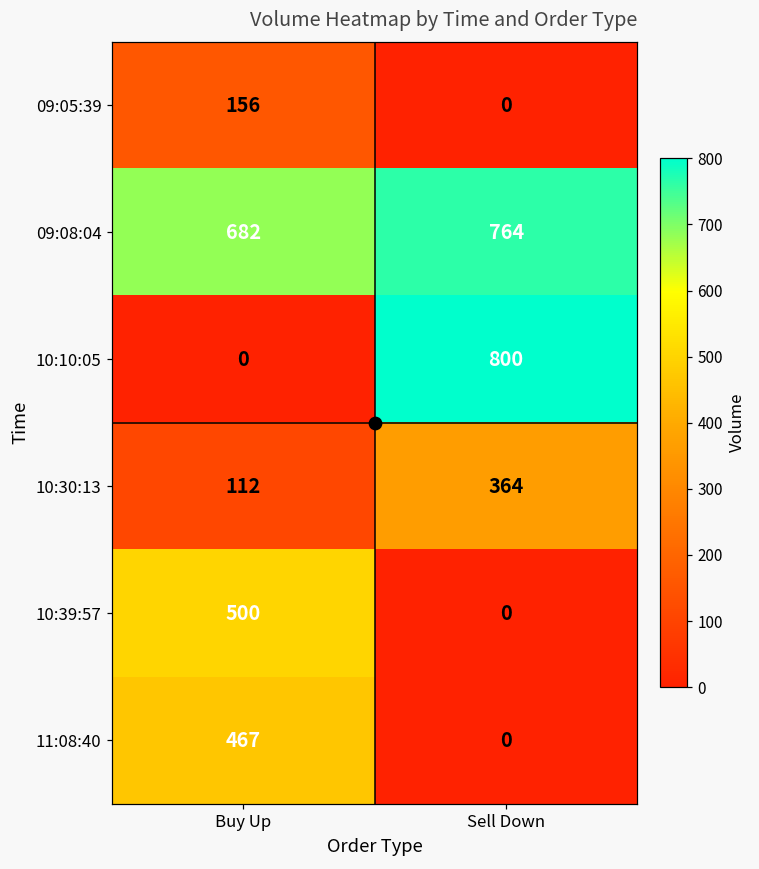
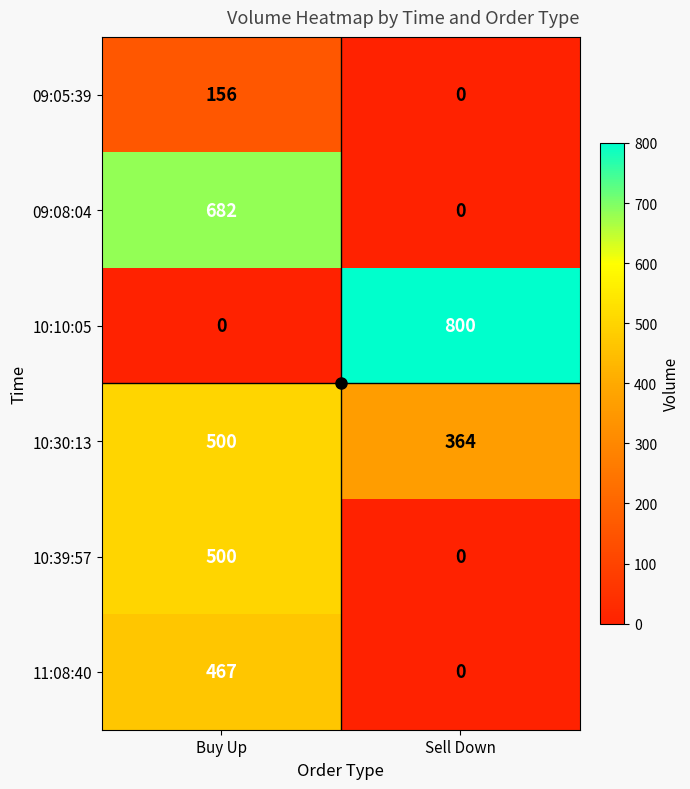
  {
    "09:05:39": {
      "Buy Up": 156,
      "Sell Down": 0
    },
    "09:08:04": {
      "Buy Up": 682,
-     "Sell Down": 764
+     "Sell Down": 0
    },
    "10:10:05": {
      "Buy Up": 0,
      "Sell Down": 800
    },
    "10:30:13": {
-     "Buy Up": 112,
+     "Buy Up": 500,
      "Sell Down": 364
    },
    "10:39:57": {
      "Buy Up": 500,
      "Sell Down": 0
    },
    "11:08:40": {
      "Buy Up": 467,
      "Sell Down": 0
    }
  }
